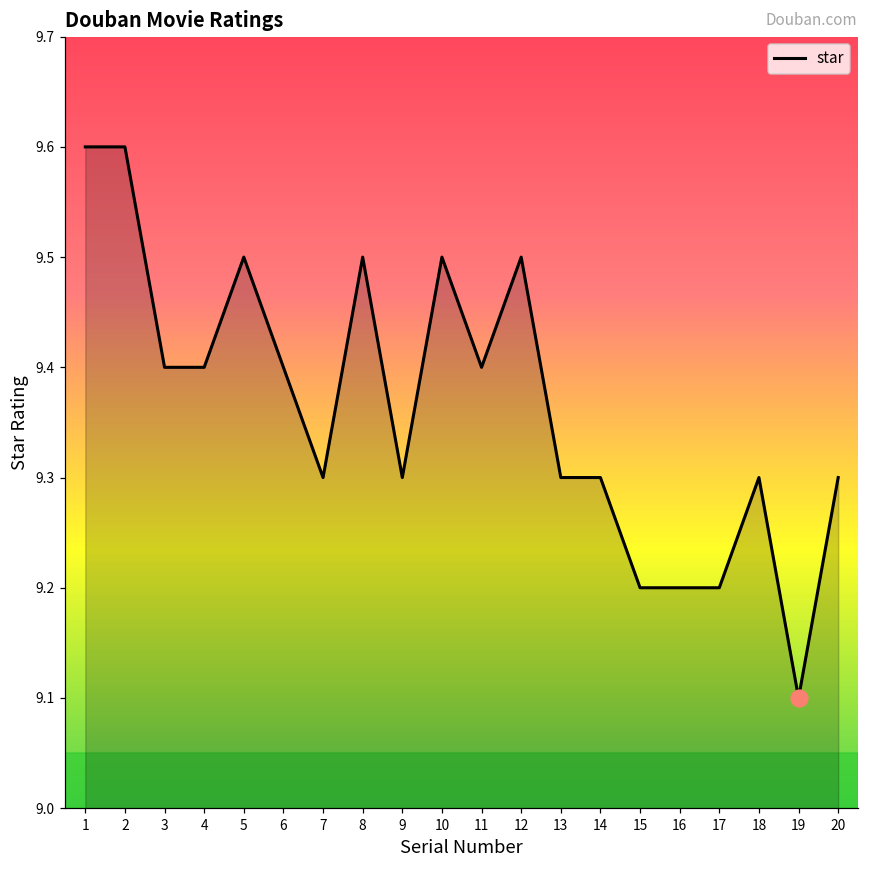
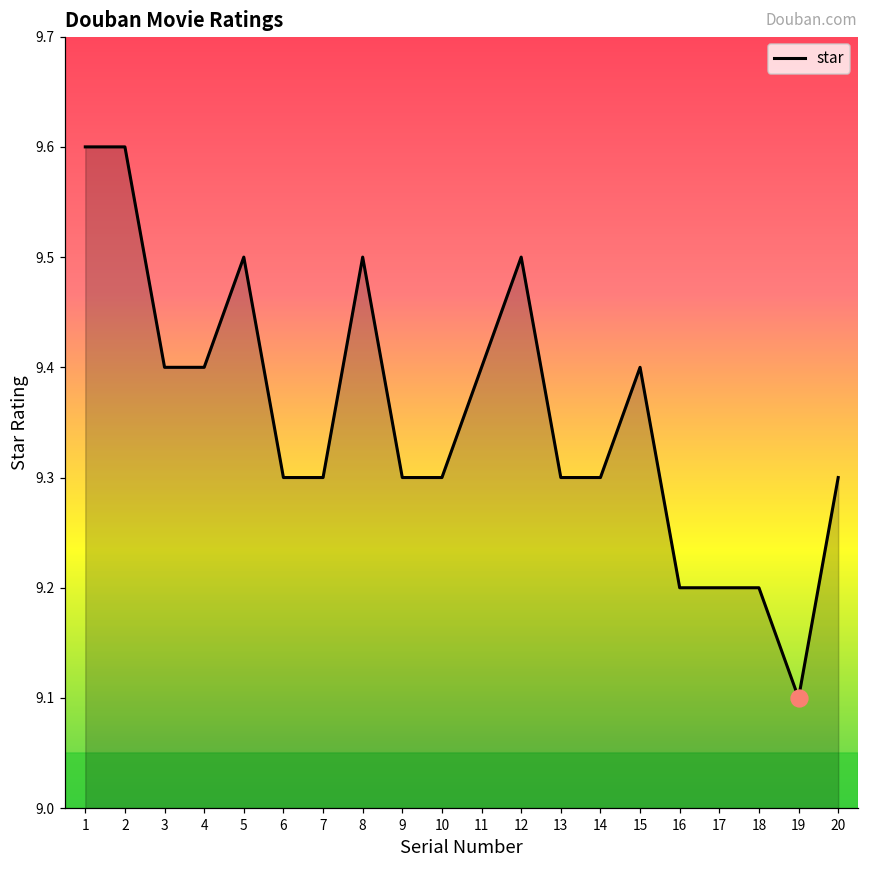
  {
    "star": {
      "1": 9.6,
      "2": 9.6,
      "3": 9.4,
      "4": 9.4,
      "5": 9.5,
-     "6": 9.4,
+     "6": 9.3,
      "7": 9.3,
      "8": 9.5,
      "9": 9.3,
-     "10": 9.5,
+     "10": 9.3,
      "11": 9.4,
      "12": 9.5,
      "13": 9.3,
      "14": 9.3,
-     "15": 9.2,
+     "15": 9.4,
      "16": 9.2,
      "17": 9.2,
-     "18": 9.3,
+     "18": 9.2,
      "20": 9.3
    }
  }
